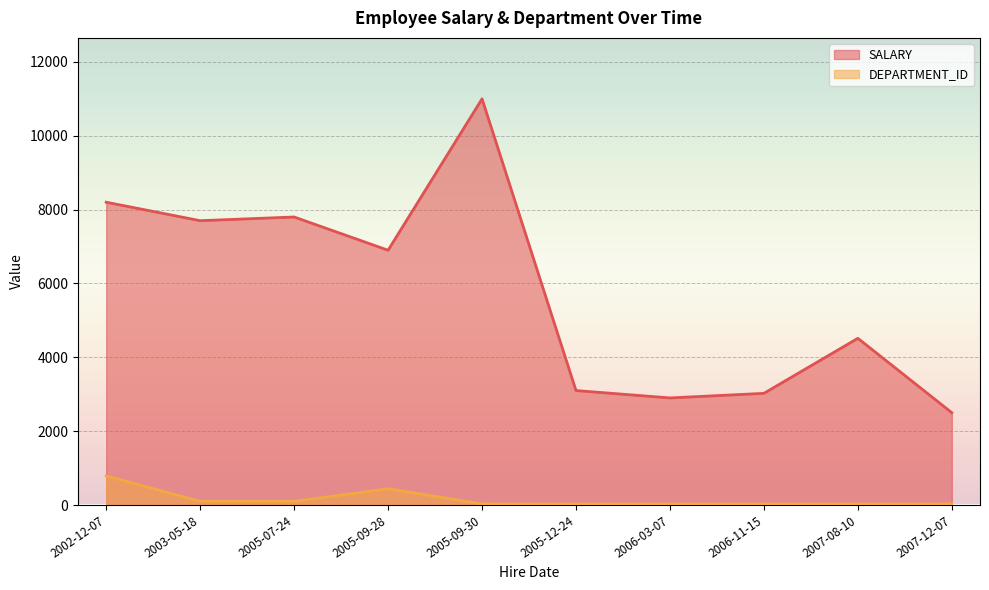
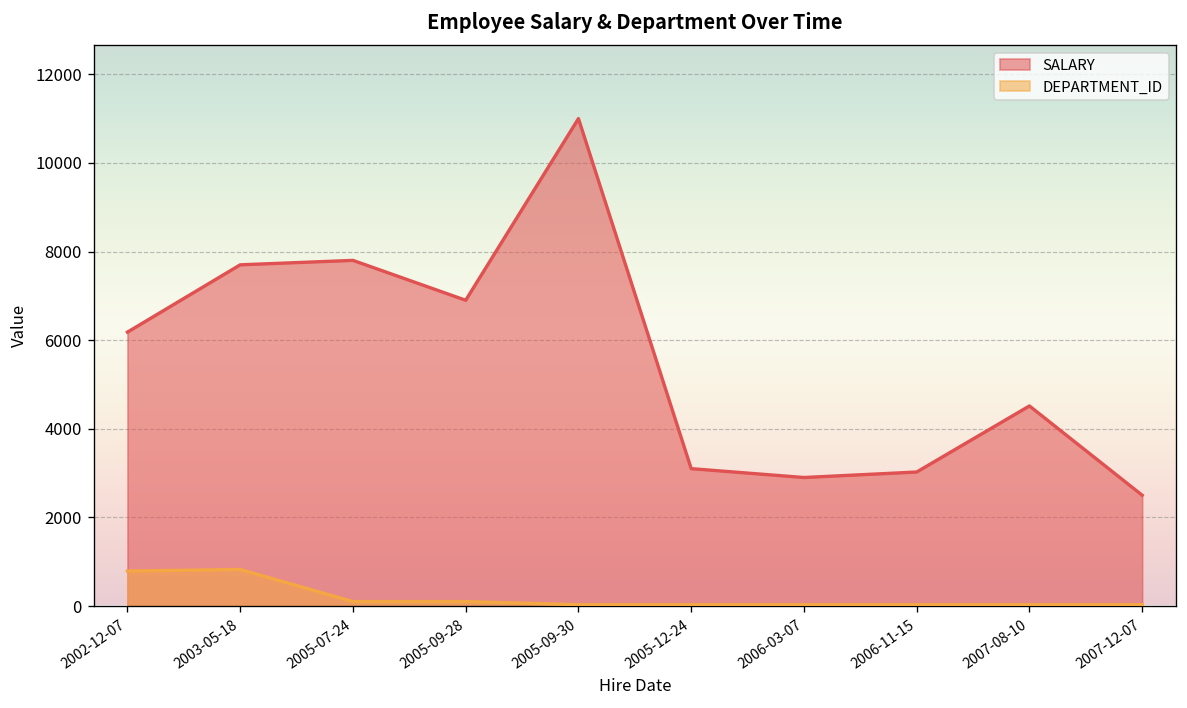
  {
    "SALARY": {
-     "2002-12-07": 8200,
+     "2002-12-07": 6200,
      "2003-05-18": 7700,
      "2005-07-24": 7800,
      "2005-09-28": 6900,
      "2005-09-30": 11000,
      "2005-12-24": 3100,
      "2006-03-07": 2900,
      "2006-11-15": 3000,
      "2007-08-10": 4500,
      "2007-12-07": 2500
    },
    "DEPARTMENT_ID": {
      "2002-12-07": 800,
-     "2003-05-18": 100,
+     "2003-05-18": 800,
      "2005-07-24": 100,
-     "2005-09-28": 400,
+     "2005-09-28": 100,
      "2005-09-30": 0,
      "2005-12-24": 0,
      "2006-03-07": 0,
      "2006-11-15": 0,
      "2007-08-10": 0,
      "2007-12-07": 0
    }
  }
